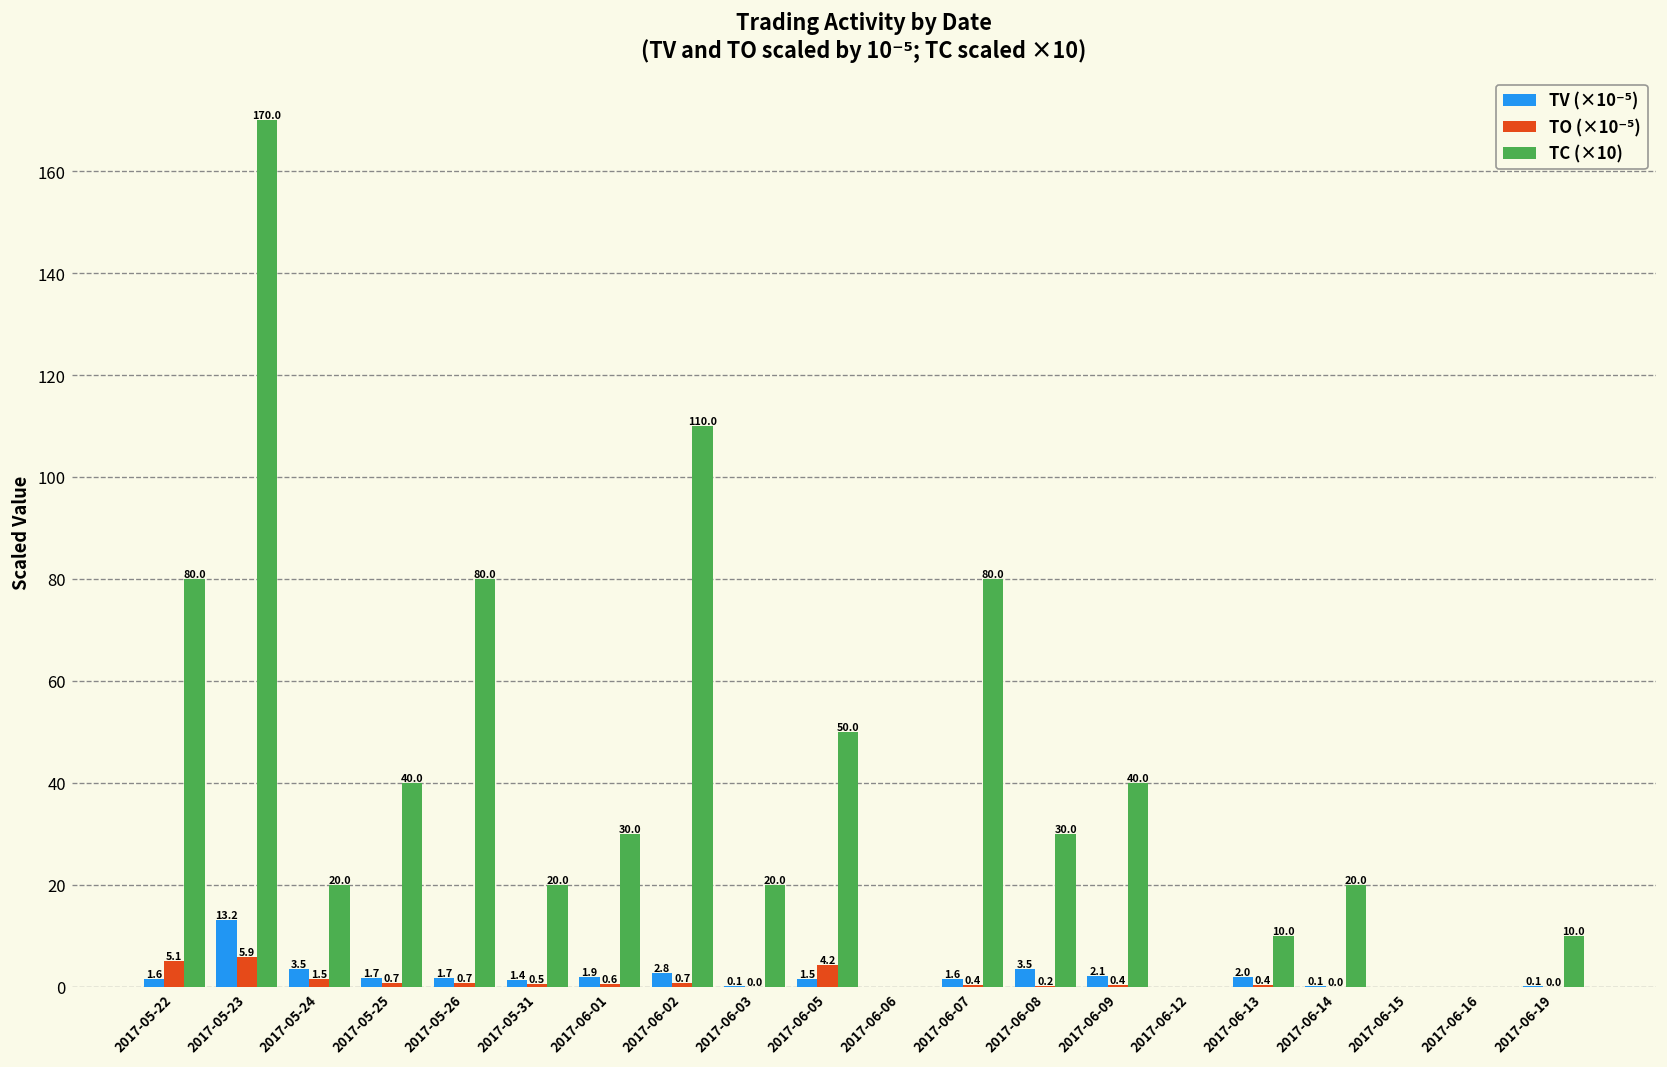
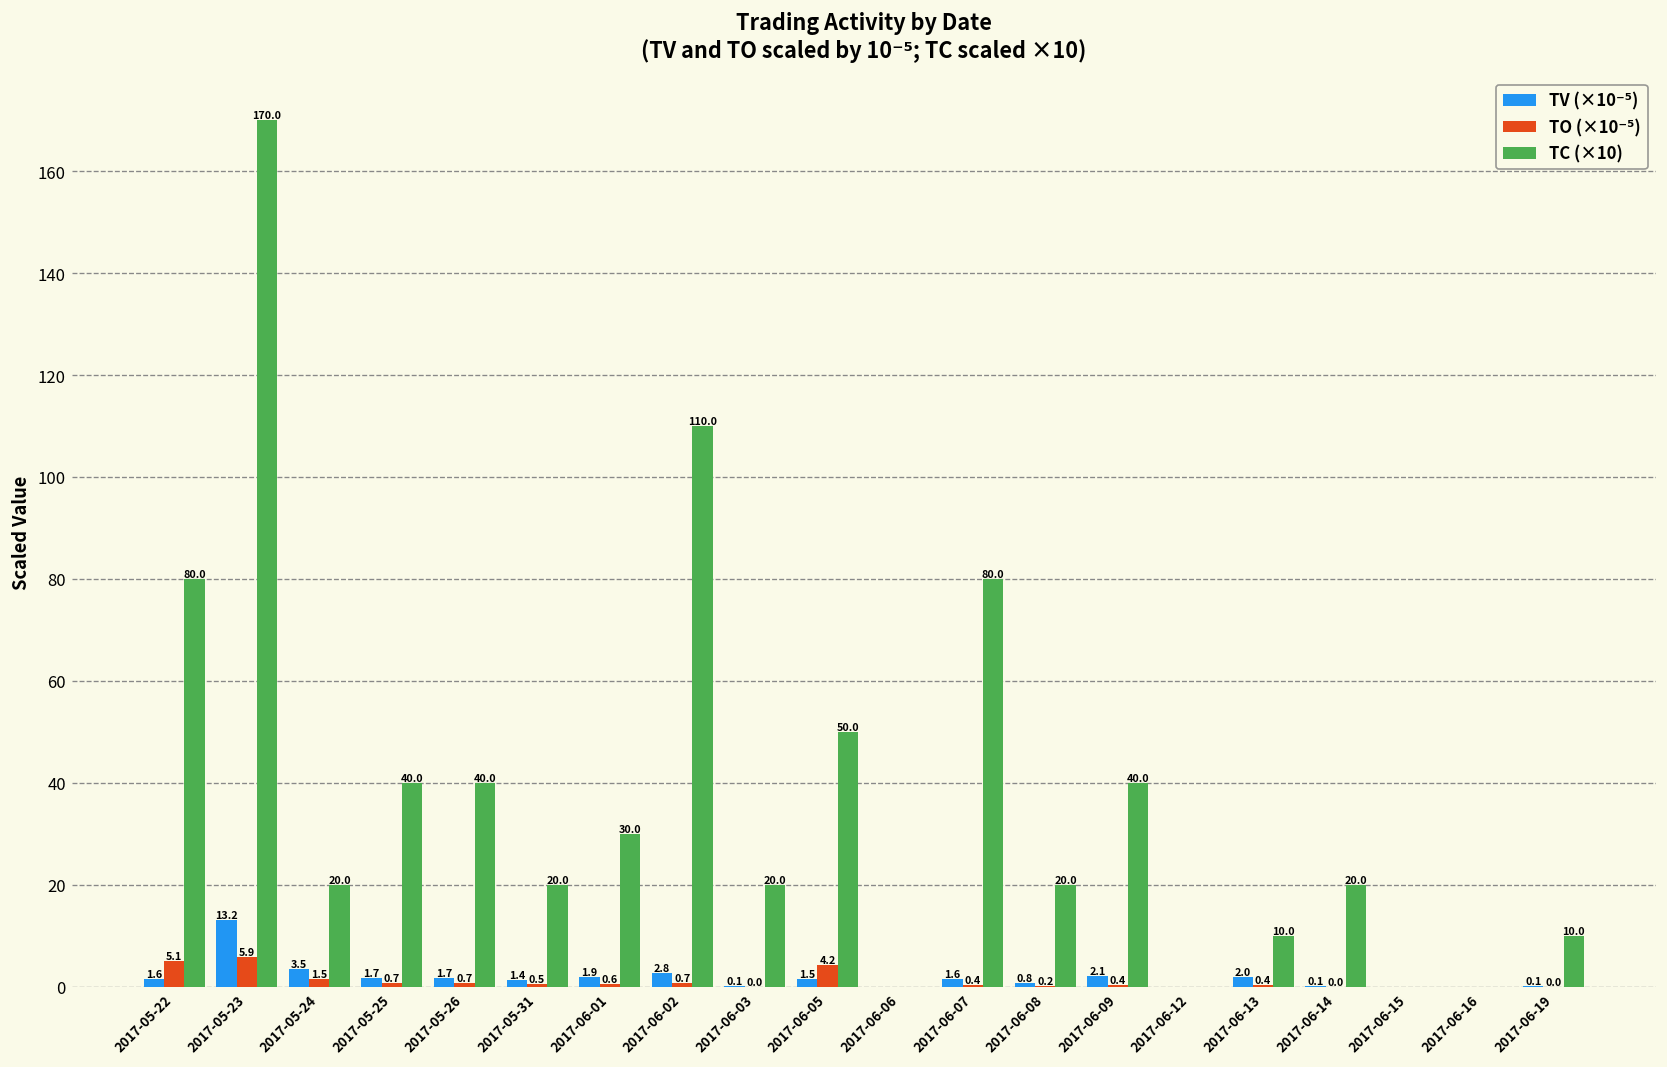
  {
    "TV (×10⁻⁵)": {
      "2017-05-22": 1.6,
      "2017-05-23": 13.2,
      "2017-05-24": 3.5,
      "2017-05-25": 1.7,
      "2017-05-26": 1.7,
      "2017-05-31": 1.4,
      "2017-06-01": 1.9,
      "2017-06-02": 2.8,
      "2017-06-03": 0.1,
      "2017-06-05": 1.5,
      "2017-06-07": 1.6,
-     "2017-06-08": 3.5,
+     "2017-06-08": 0.8,
      "2017-06-09": 2.1,
      "2017-06-13": 2.0,
      "2017-06-14": 0.1,
      "2017-06-19": 0.1
    },
    "TO (×10⁻⁵)": {
      "2017-05-22": 5.1,
      "2017-05-23": 5.9,
      "2017-05-24": 1.5,
      "2017-05-25": 0.7,
      "2017-05-26": 0.7,
      "2017-05-31": 0.5,
      "2017-06-01": 0.6,
      "2017-06-02": 0.7,
      "2017-06-03": 0.0,
      "2017-06-05": 4.2,
      "2017-06-07": 0.4,
      "2017-06-08": 0.2,
      "2017-06-09": 0.4,
      "2017-06-13": 0.4,
      "2017-06-14": 0.0,
      "2017-06-19": 0.0
    },
    "TC (×10)": {
      "2017-05-22": 80.0,
      "2017-05-23": 170.0,
      "2017-05-24": 20.0,
      "2017-05-25": 40.0,
-     "2017-05-26": 80.0,
+     "2017-05-26": 40.0,
      "2017-05-31": 20.0,
      "2017-06-01": 30.0,
      "2017-06-02": 110.0,
      "2017-06-03": 20.0,
      "2017-06-05": 50.0,
      "2017-06-07": 80.0,
-     "2017-06-08": 30.0,
+     "2017-06-08": 20.0,
      "2017-06-09": 40.0,
      "2017-06-13": 10.0,
      "2017-06-14": 20.0,
      "2017-06-19": 10.0
    }
  }
